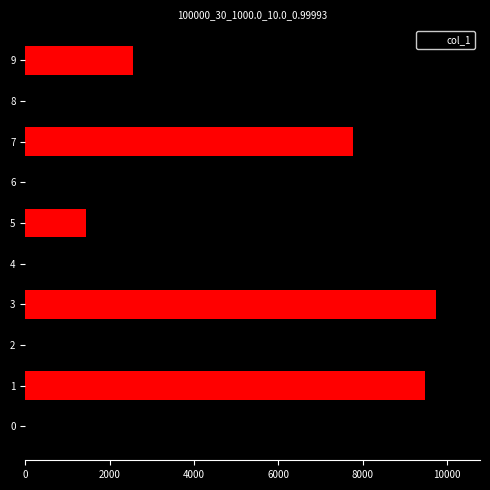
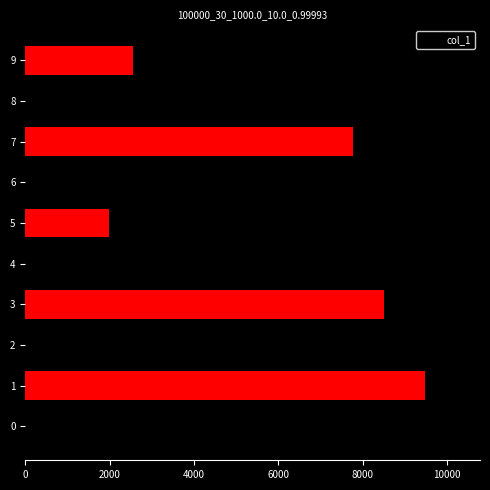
  {
    "9": 2500,
    "8": 6500,
    "7": 7800,
    "6": 5100,
-   "5": 1400,
+   "5": 2000,
    "4": 2100,
-   "3": 9700,
+   "3": 8500,
    "2": 9500,
    "1": 9500,
    "0": 9800
  }
